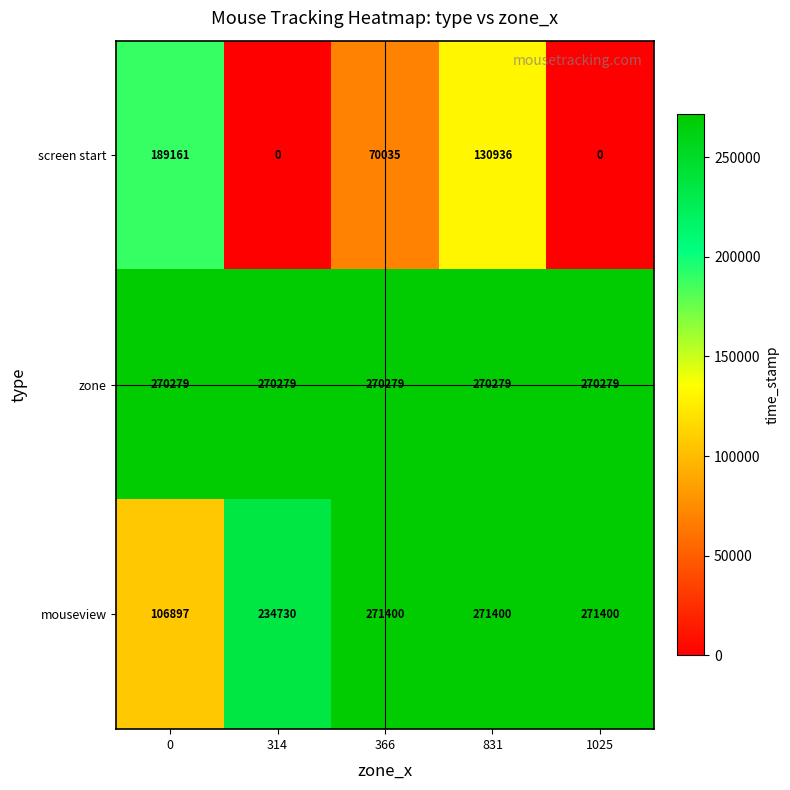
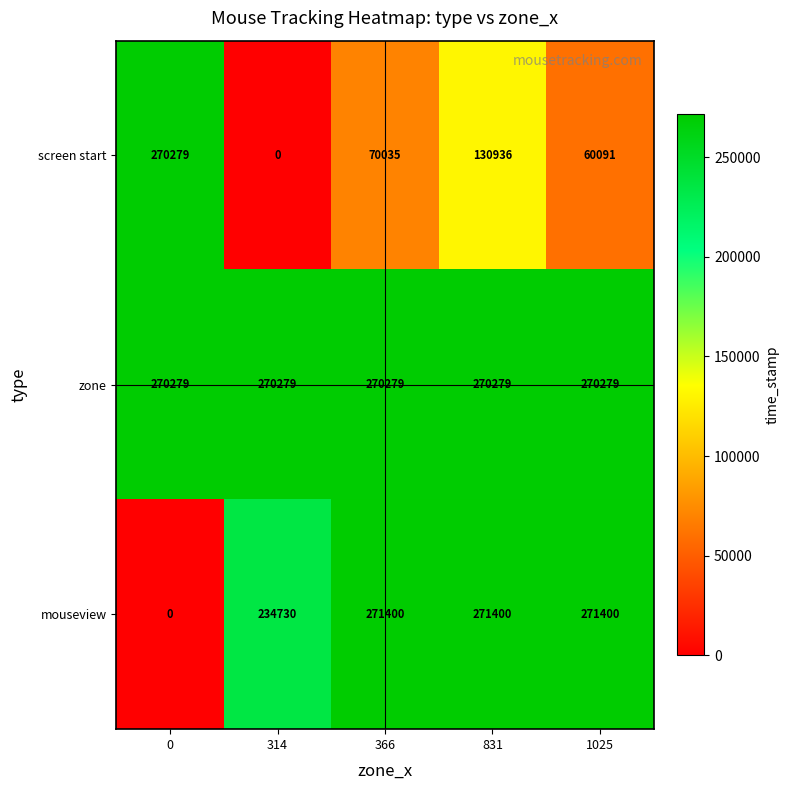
  {
    "screen start": {
-     "0": 189161,
+     "0": 270279,
      "314": 0,
      "366": 70035,
      "831": 130936,
-     "1025": 0
+     "1025": 60091
    },
    "zone": {
      "0": 270279,
      "314": 270279,
      "366": 270279,
      "831": 270279,
      "1025": 270279
    },
    "mouseview": {
-     "0": 106897,
+     "0": 0,
      "314": 234730,
      "366": 271400,
      "831": 271400,
      "1025": 271400
    }
  }
